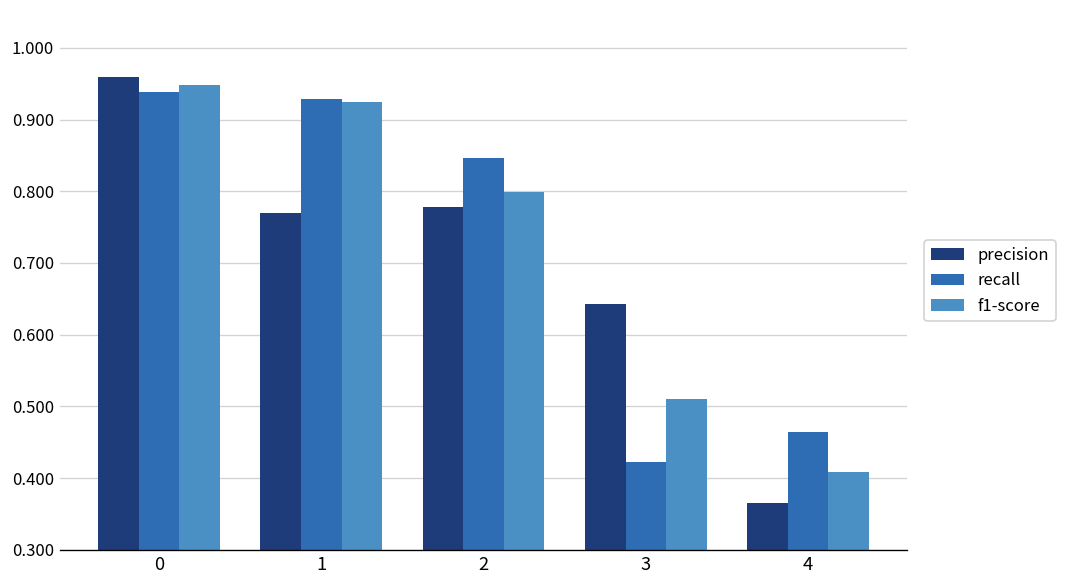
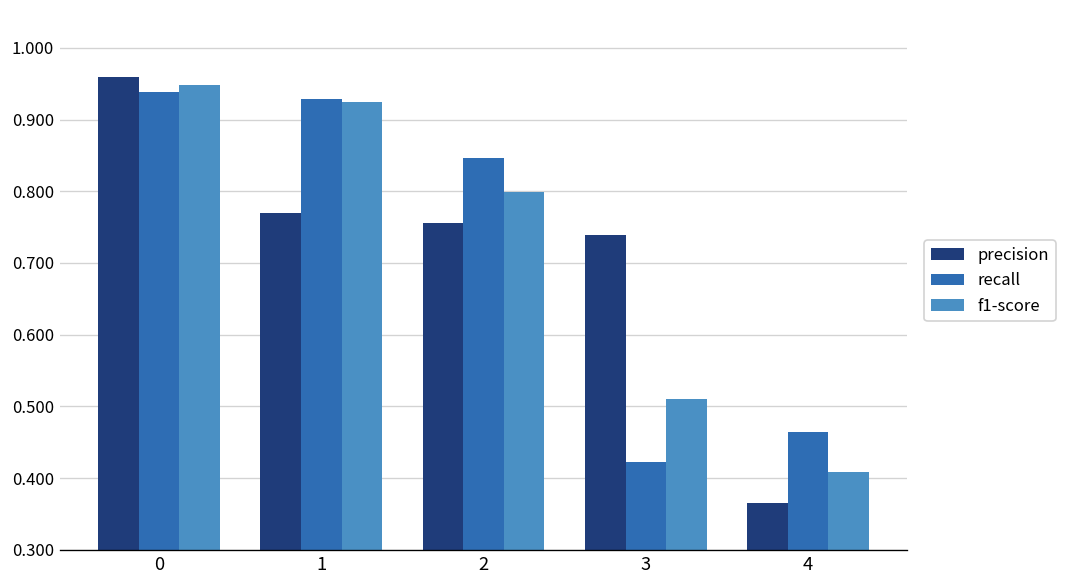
  {
    "precision": {
      "0": 0.96,
      "1": 0.77,
-     "2": 0.78,
-     "3": 0.64,
+     "2": 0.76,
+     "3": 0.74,
      "4": 0.36
    }
  }
